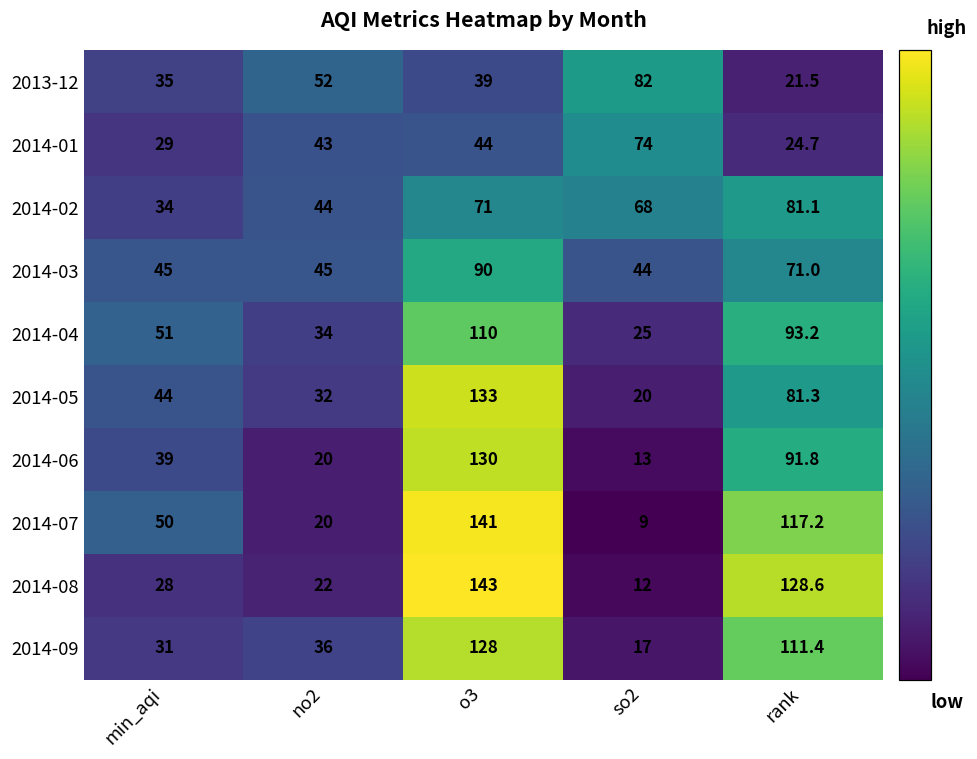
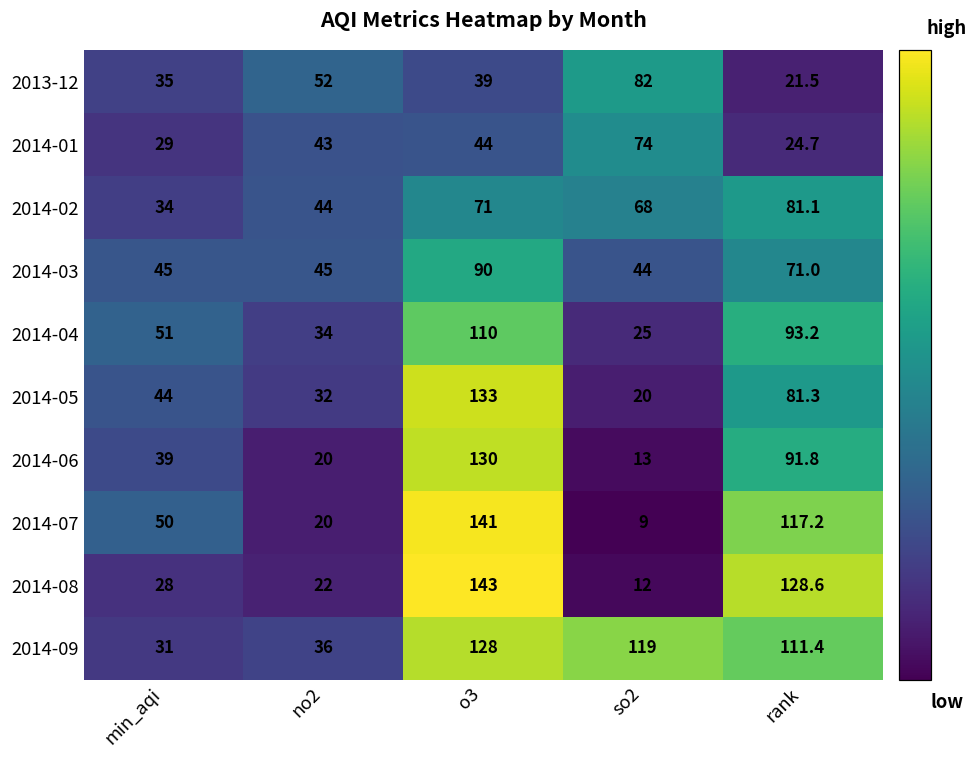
  {
    "2013-12": {
      "min_aqi": 35,
      "no2": 52,
      "o3": 39,
      "so2": 82,
      "rank": 21.5
    },
    "2014-01": {
      "min_aqi": 29,
      "no2": 43,
      "o3": 44,
      "so2": 74,
      "rank": 24.7
    },
    "2014-02": {
      "min_aqi": 34,
      "no2": 44,
      "o3": 71,
      "so2": 68,
      "rank": 81.1
    },
    "2014-03": {
      "min_aqi": 45,
      "no2": 45,
      "o3": 90,
      "so2": 44,
      "rank": 71.0
    },
    "2014-04": {
      "min_aqi": 51,
      "no2": 34,
      "o3": 110,
      "so2": 25,
      "rank": 93.2
    },
    "2014-05": {
      "min_aqi": 44,
      "no2": 32,
      "o3": 133,
      "so2": 20,
      "rank": 81.3
    },
    "2014-06": {
      "min_aqi": 39,
      "no2": 20,
      "o3": 130,
      "so2": 13,
      "rank": 91.8
    },
    "2014-07": {
      "min_aqi": 50,
      "no2": 20,
      "o3": 141,
      "so2": 9,
      "rank": 117.2
    },
    "2014-08": {
      "min_aqi": 28,
      "no2": 22,
      "o3": 143,
      "so2": 12,
      "rank": 128.6
    },
    "2014-09": {
      "min_aqi": 31,
      "no2": 36,
      "o3": 128,
-     "so2": 17,
+     "so2": 119,
      "rank": 111.4
    }
  }
